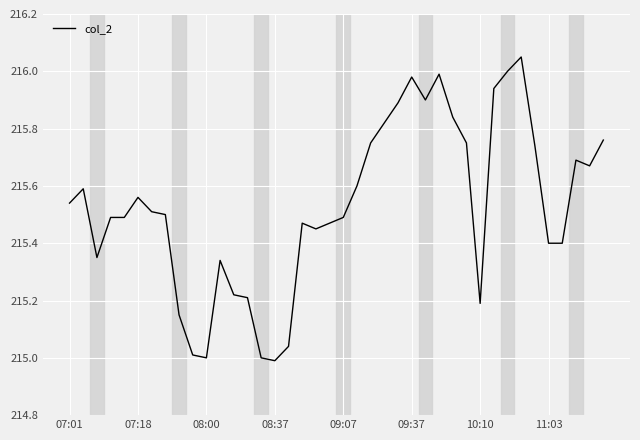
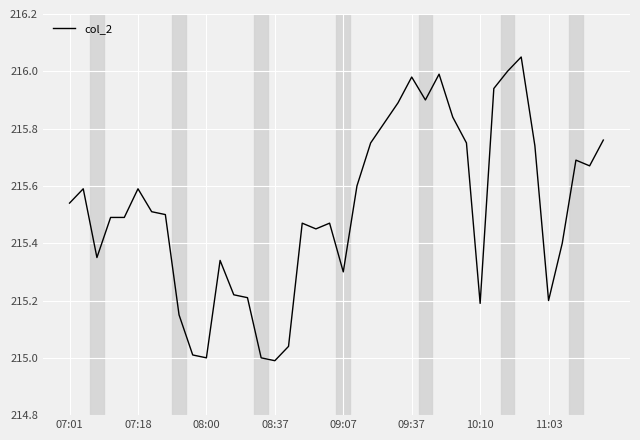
  {
    "07:01": 215.54,
-   "07:18": 215.56,
+   "07:18": 215.59,
    "08:00": 215.00,
    "08:37": 214.99,
-   "09:07": 215.49,
+   "09:07": 215.30,
    "09:37": 215.98,
    "10:10": 215.19,
-   "11:03": 215.4
+   "11:03": 215.2
  }
